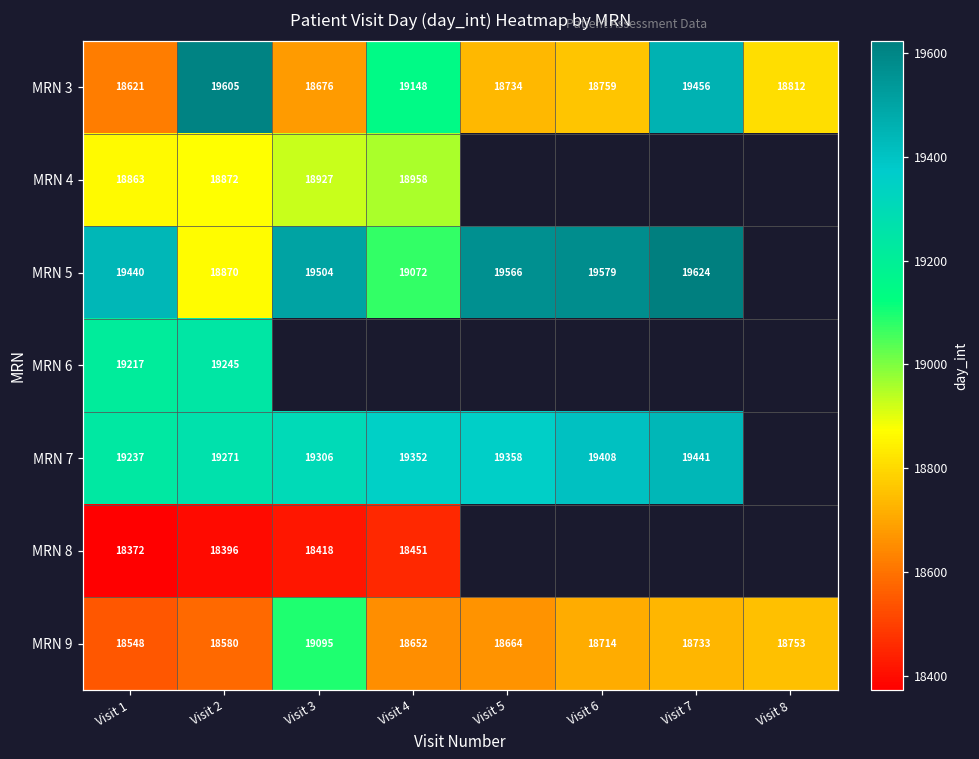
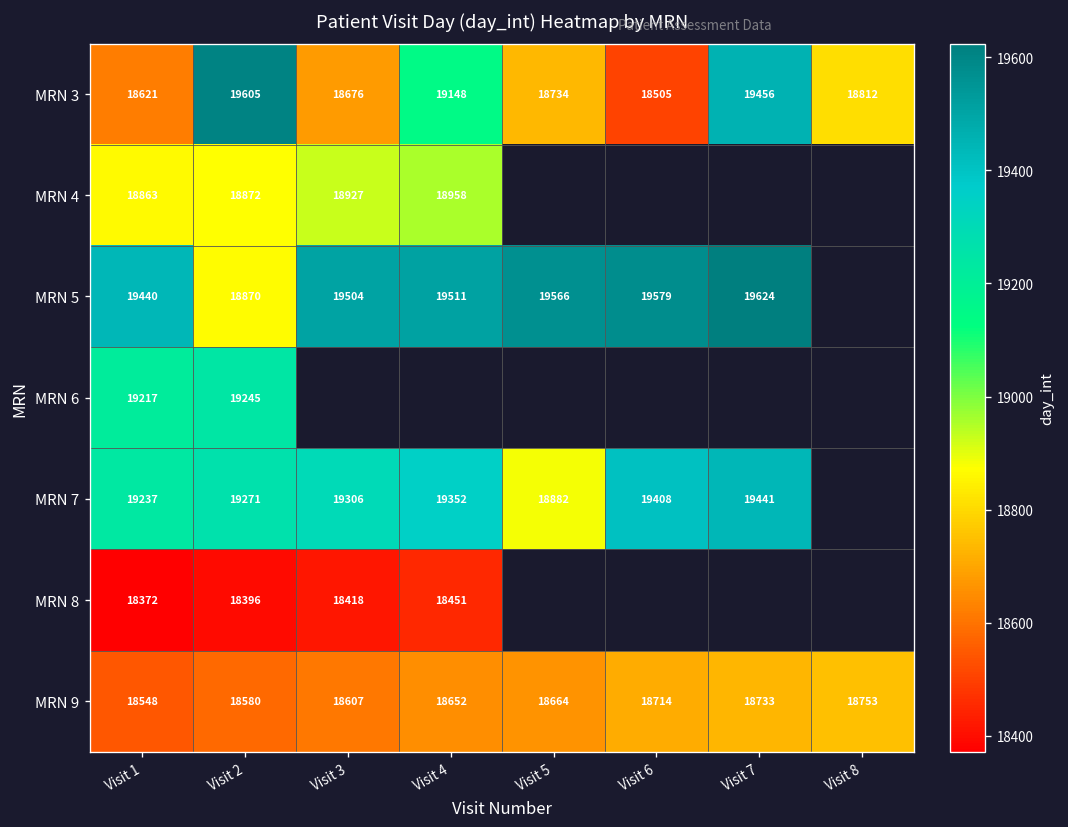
  {
    "MRN 3": {
      "Visit 1": 18621,
      "Visit 2": 19605,
      "Visit 3": 18676,
      "Visit 4": 19148,
      "Visit 5": 18734,
-     "Visit 6": 18759,
+     "Visit 6": 18505,
      "Visit 7": 19456,
      "Visit 8": 18812
    },
    "MRN 4": {
      "Visit 1": 18863,
      "Visit 2": 18872,
      "Visit 3": 18927,
      "Visit 4": 18958
    },
    "MRN 5": {
      "Visit 1": 19440,
      "Visit 2": 18870,
      "Visit 3": 19504,
-     "Visit 4": 19072,
+     "Visit 4": 19511,
      "Visit 5": 19566,
      "Visit 6": 19579,
      "Visit 7": 19624
    },
    "MRN 6": {
      "Visit 1": 19217,
      "Visit 2": 19245
    },
    "MRN 7": {
      "Visit 1": 19237,
      "Visit 2": 19271,
      "Visit 3": 19306,
      "Visit 4": 19352,
-     "Visit 5": 19358,
+     "Visit 5": 18882,
      "Visit 6": 19408,
      "Visit 7": 19441
    },
    "MRN 8": {
      "Visit 1": 18372,
      "Visit 2": 18396,
      "Visit 3": 18418,
      "Visit 4": 18451
    },
    "MRN 9": {
      "Visit 1": 18548,
      "Visit 2": 18580,
-     "Visit 3": 19095,
+     "Visit 3": 18607,
      "Visit 4": 18652,
      "Visit 5": 18664,
      "Visit 6": 18714,
      "Visit 7": 18733,
      "Visit 8": 18753
    }
  }
